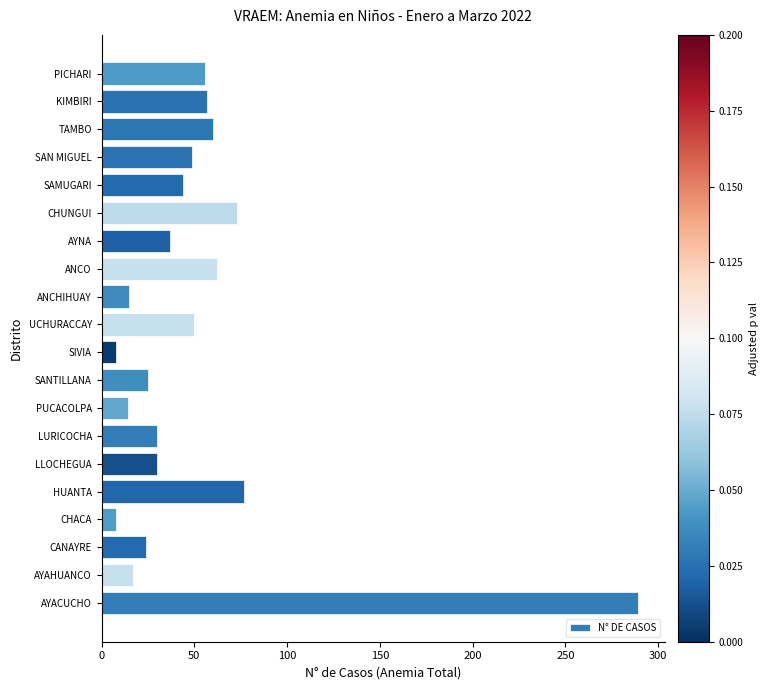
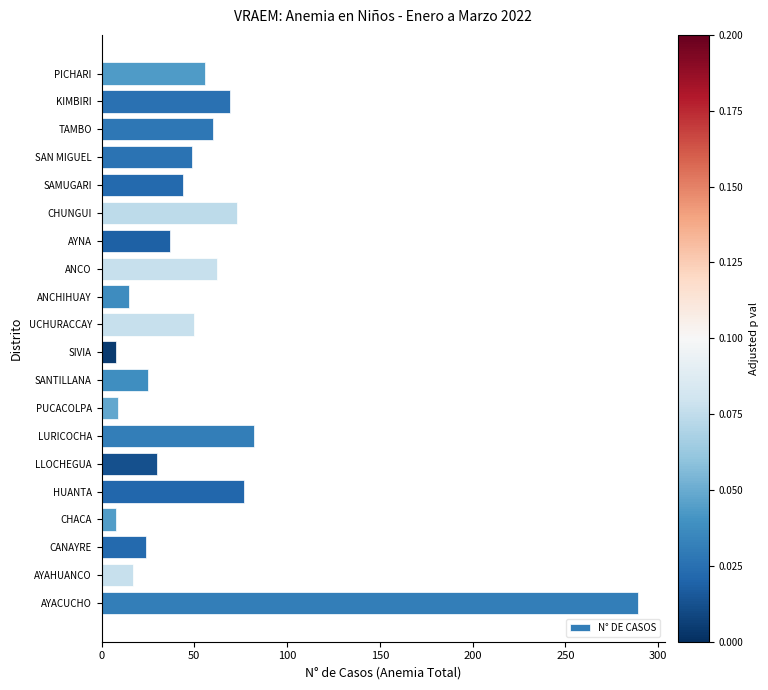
  {
    "PICHARI": 56,
-   "KIMBIRI": 57,
+   "KIMBIRI": 69,
    "TAMBO": 60,
    "SAN MIGUEL": 49,
    "SAMUGARI": 44,
    "CHUNGUI": 73,
    "AYNA": 37,
    "ANCO": 62,
    "ANCHIHUAY": 15,
    "UCHURACCAY": 50,
    "SIVIA": 8,
    "SANTILLANA": 25,
-   "PUCACOLPA": 14,
-   "LURICOCHA": 30,
+   "PUCACOLPA": 9,
+   "LURICOCHA": 82,
    "LLOCHEGUA": 30,
    "HUANTA": 77,
    "CHACA": 8,
    "CANAYRE": 24,
    "AYAHUANCO": 17,
    "AYACUCHO": 289
  }
